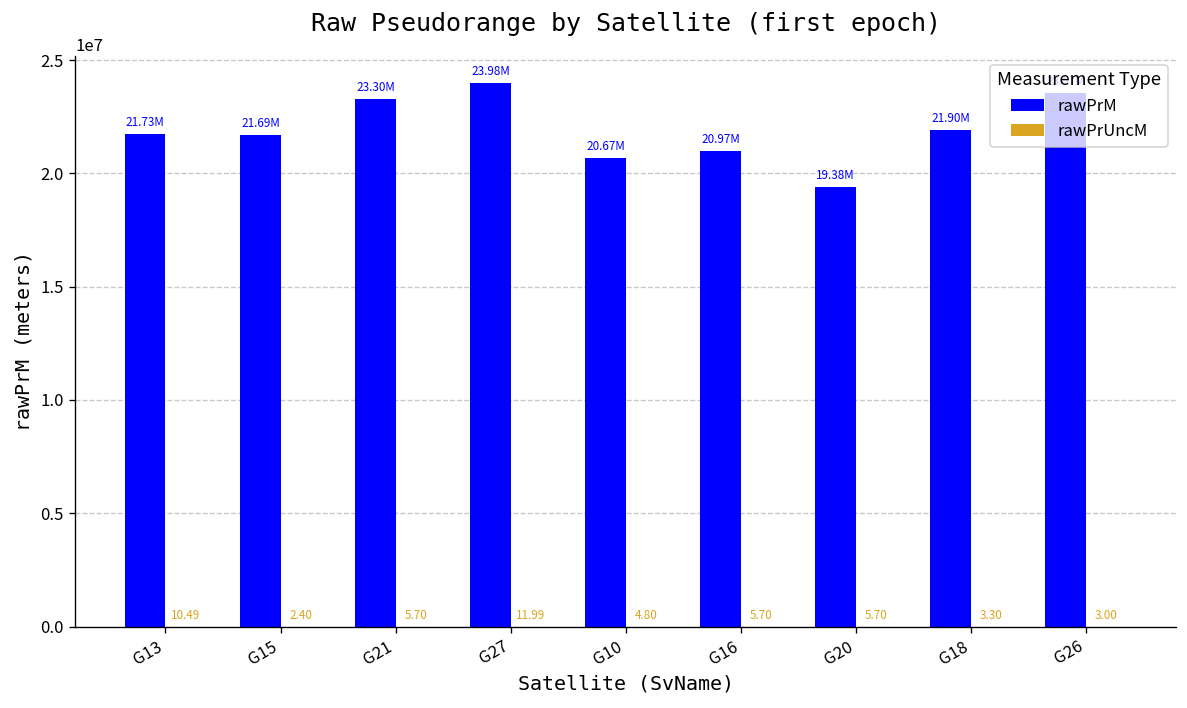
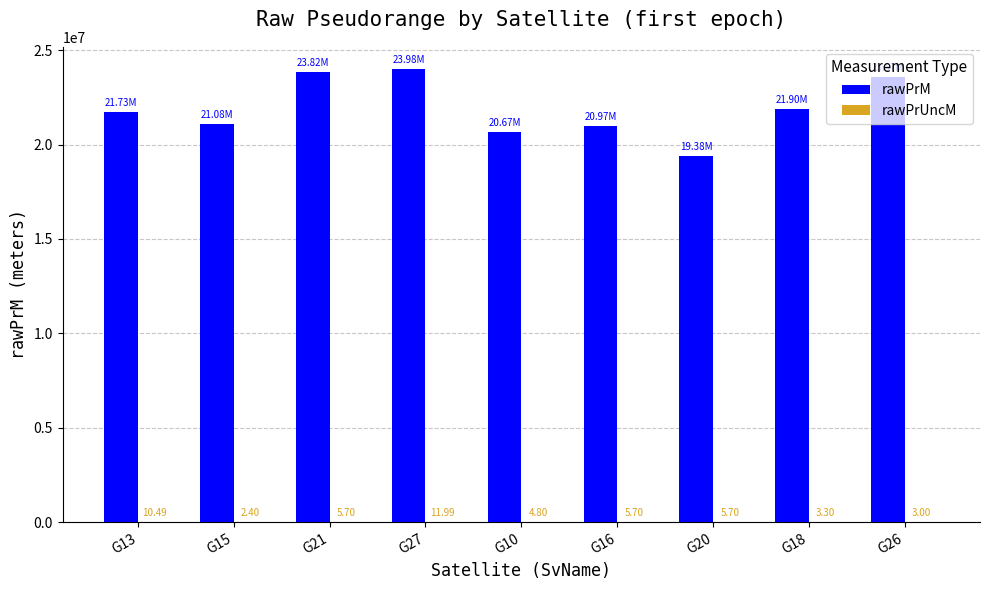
  {
    "rawPrM": {
      "G13": "21.73M",
-     "G15": "21.69M",
-     "G21": "23.30M",
+     "G15": "21.08M",
+     "G21": "23.82M",
      "G27": "23.98M",
      "G10": "20.67M",
      "G16": "20.97M",
      "G20": "19.38M",
      "G18": "21.90M"
    },
    "rawPrUncM": {
      "G13": "10.49",
      "G15": "2.40",
      "G21": "5.70",
      "G27": "11.99",
      "G10": "4.80",
      "G16": "5.70",
      "G20": "5.70",
      "G18": "3.30",
      "G26": "3.00"
    }
  }
